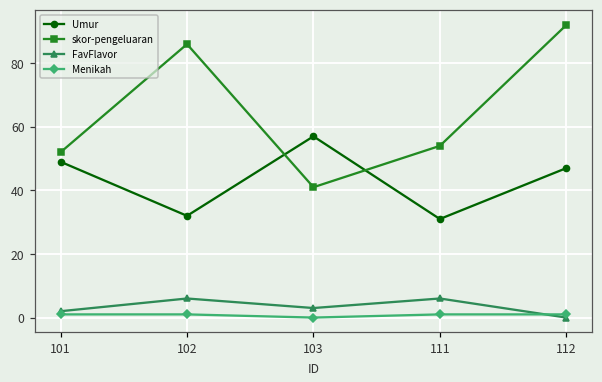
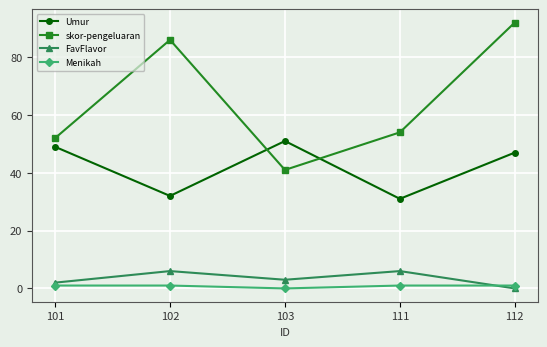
  {
    "Umur": {
      "101": 49,
      "102": 32,
-     "103": 57,
+     "103": 51,
      "111": 31,
      "112": 47
    }
  }
